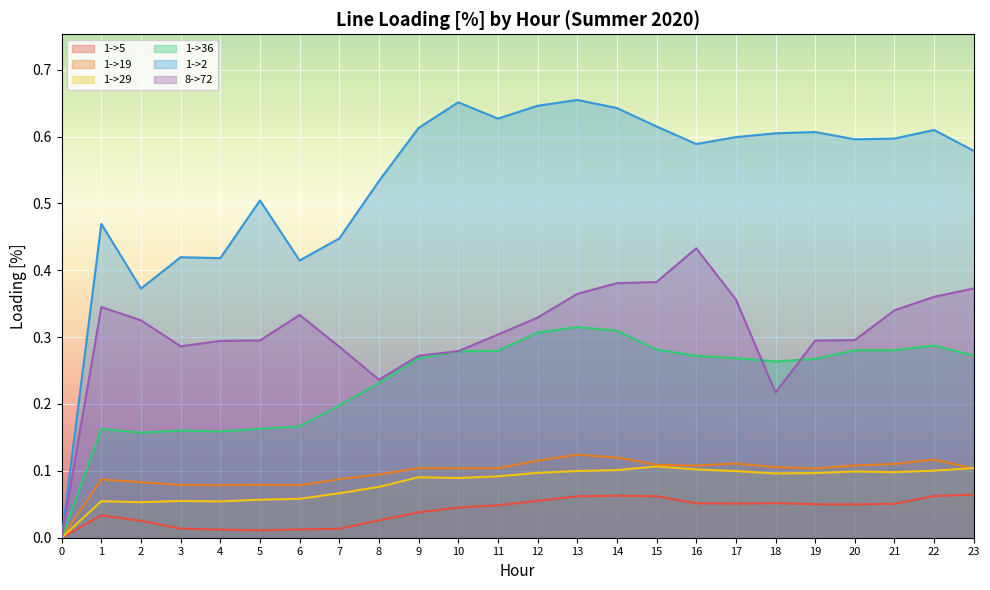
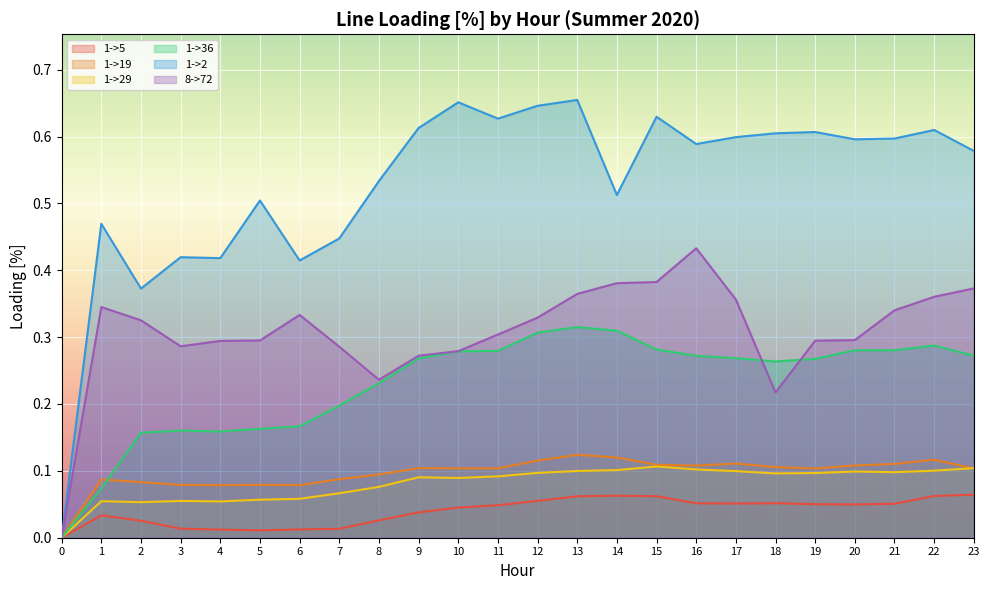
  {
    "1->36": {
-     "1": 0.16,
+     "1": 0.07,
      "2": 0.16,
      "3": 0.16,
      "4": 0.16,
      "5": 0.16,
      "6": 0.17,
      "7": 0.20,
      "8": 0.23,
      "9": 0.27,
      "11": 0.28,
      "12": 0.31,
      "13": 0.32,
      "14": 0.31,
      "15": 0.28,
      "16": 0.27,
      "17": 0.27,
      "18": 0.26,
      "19": 0.27,
      "20": 0.28,
      "21": 0.28,
      "22": 0.29,
      "23": 0.27
    },
    "1->2": {
      "1": 0.47,
      "2": 0.37,
      "3": 0.42,
      "4": 0.42,
      "5": 0.50,
      "6": 0.41,
      "7": 0.45,
      "8": 0.53,
      "9": 0.61,
      "10": 0.65,
      "11": 0.63,
      "12": 0.65,
      "13": 0.65,
-     "14": 0.64,
-     "15": 0.62,
+     "14": 0.51,
+     "15": 0.63,
      "16": 0.59,
      "17": 0.60,
      "18": 0.60,
      "19": 0.61,
      "20": 0.60,
      "21": 0.60,
      "22": 0.61,
      "23": 0.58
    },
    "8->72": {
      "1": 0.34,
      "2": 0.33,
      "3": 0.29,
      "4": 0.29,
      "5": 0.29,
      "6": 0.33,
      "7": 0.29,
      "8": 0.24,
      "9": 0.27,
      "11": 0.30,
      "12": 0.33,
      "13": 0.36,
      "14": 0.38,
      "15": 0.38,
      "16": 0.43,
      "17": 0.36,
      "18": 0.22,
      "19": 0.29,
      "20": 0.30,
      "21": 0.34,
      "22": 0.36,
      "23": 0.37
    }
  }
